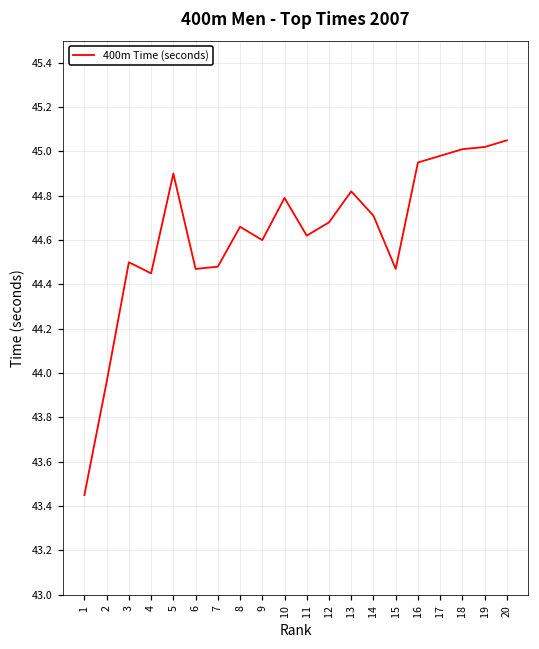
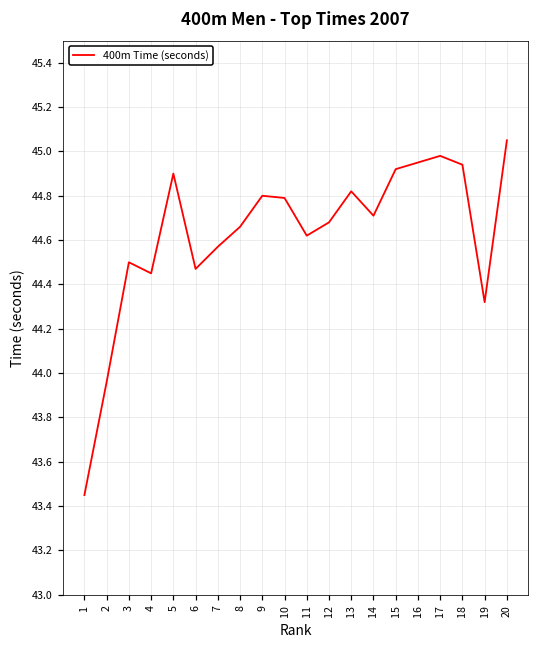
  {
    "1": 43.45,
    "2": 43.96,
    "3": 44.50,
    "4": 44.45,
    "5": 44.90,
    "6": 44.47,
-   "7": 44.48,
+   "7": 44.57,
    "8": 44.66,
-   "9": 44.6,
+   "9": 44.8,
    "10": 44.79,
    "11": 44.62,
    "12": 44.68,
    "13": 44.82,
    "14": 44.71,
-   "15": 44.47,
+   "15": 44.92,
    "16": 44.95,
    "17": 44.98,
-   "18": 45.01,
-   "19": 45.02,
+   "18": 44.94,
+   "19": 44.32,
    "20": 45.05
  }
